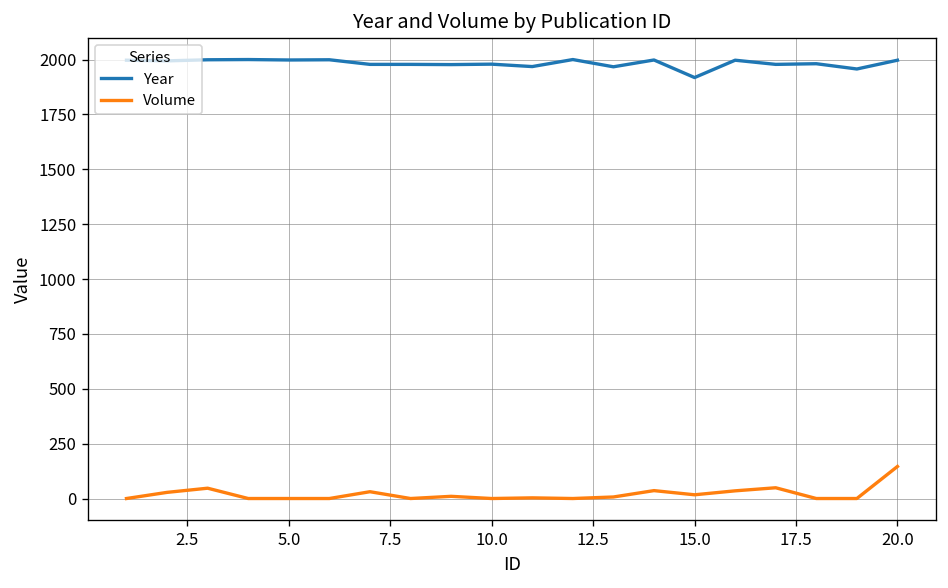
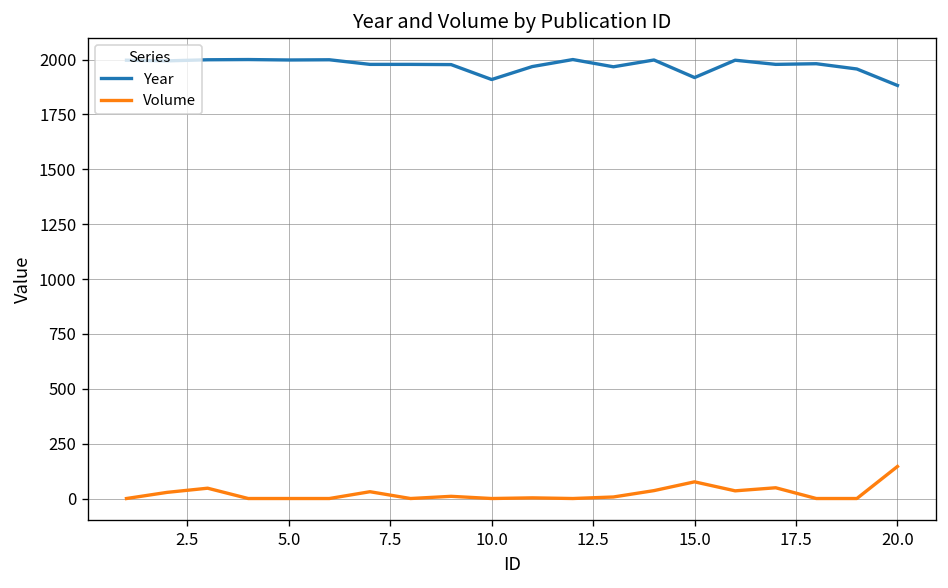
  {
    "Year": {
      "5.0": 2000,
-     "10.0": 1980,
+     "10.0": 1910,
      "15.0": 1920,
-     "20.0": 2000
+     "20.0": 1880
    },
    "Volume": {
      "5.0": 0,
      "10.0": 0,
-     "15.0": 20,
+     "15.0": 80,
      "20.0": 150
    }
  }
